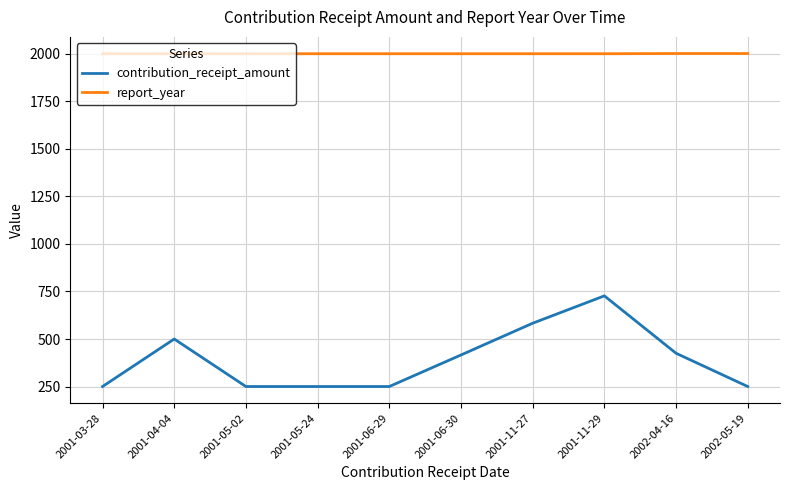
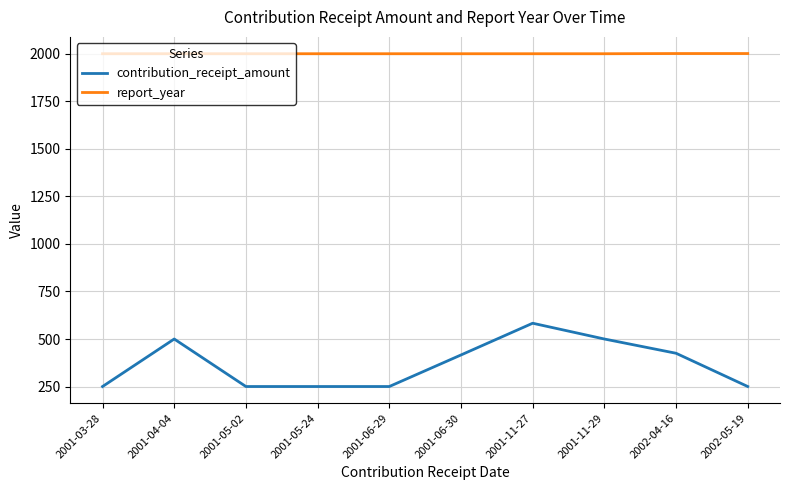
  {
    "contribution_receipt_amount": {
      "2001-03-28": 250,
      "2001-04-04": 500,
      "2001-05-02": 250,
      "2001-05-24": 250,
      "2001-06-29": 250,
      "2001-06-30": 420,
      "2001-11-27": 580,
-     "2001-11-29": 730,
+     "2001-11-29": 500,
      "2002-04-16": 430,
      "2002-05-19": 250
    },
    "report_year": {
      "2001-05-24": 2000,
      "2001-06-29": 2000,
      "2001-06-30": 2000,
      "2001-11-27": 2000,
      "2001-11-29": 2000,
      "2002-04-16": 2000,
      "2002-05-19": 2000
    }
  }
